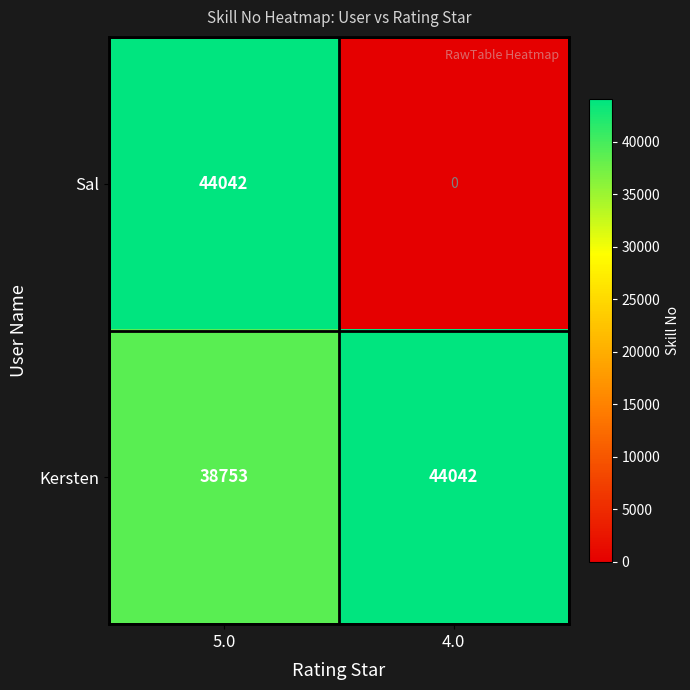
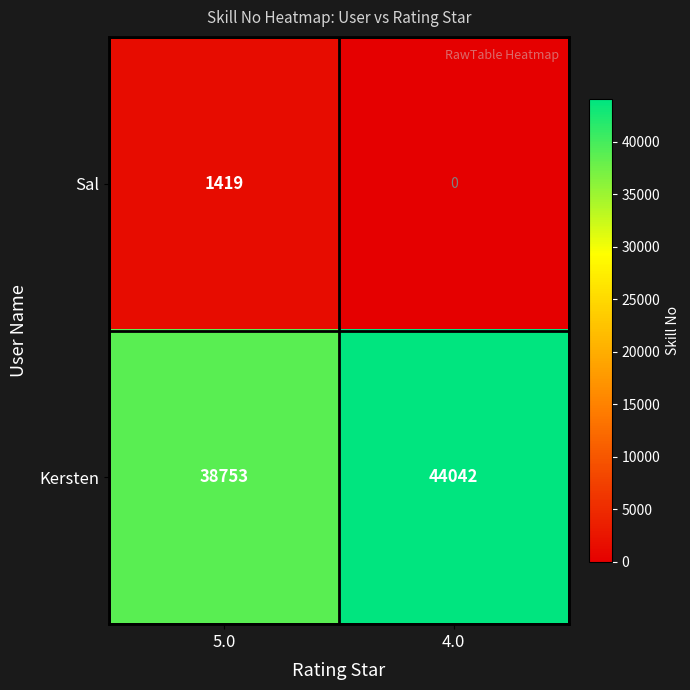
  {
    "Sal": {
-     "5.0": 44042
+     "5.0": 1419
    },
    "Kersten": {
      "5.0": 38753,
      "4.0": 44042
    }
  }
